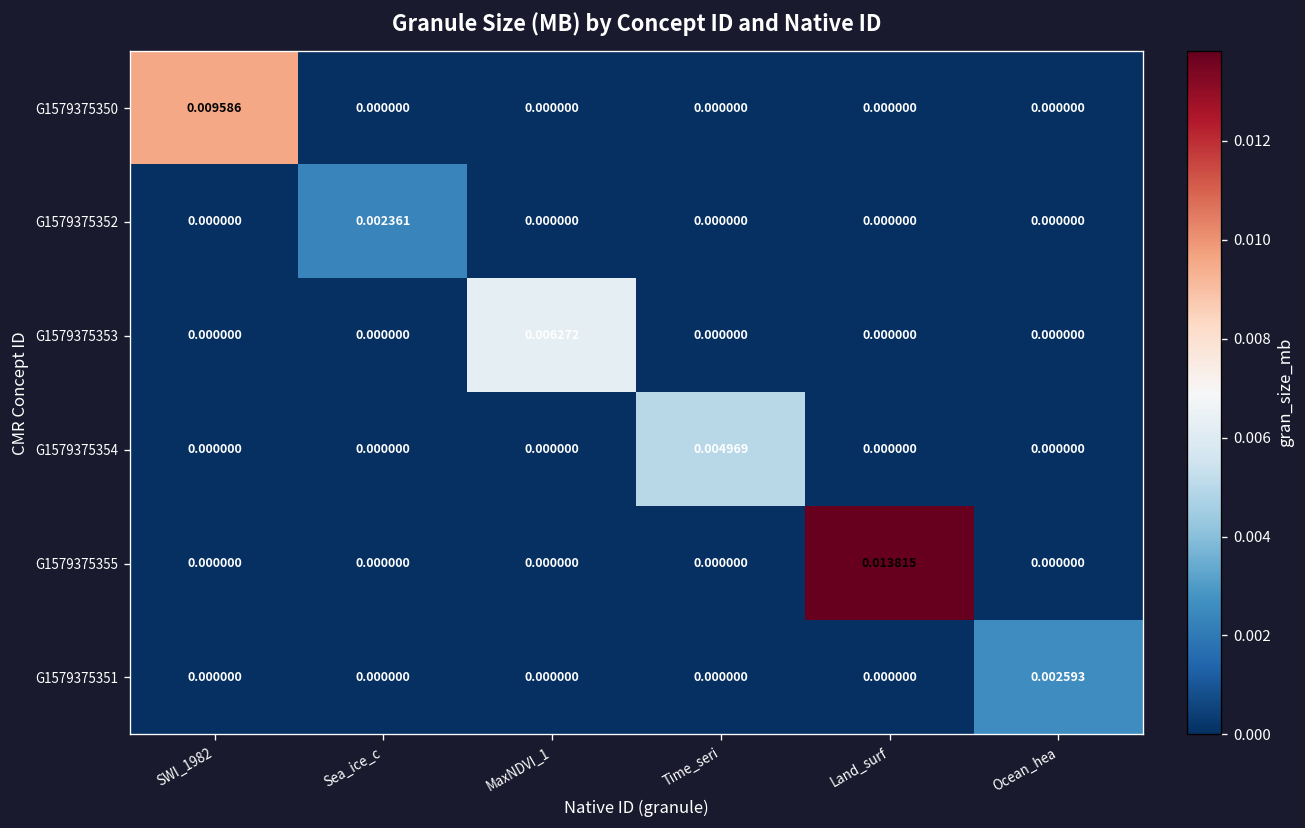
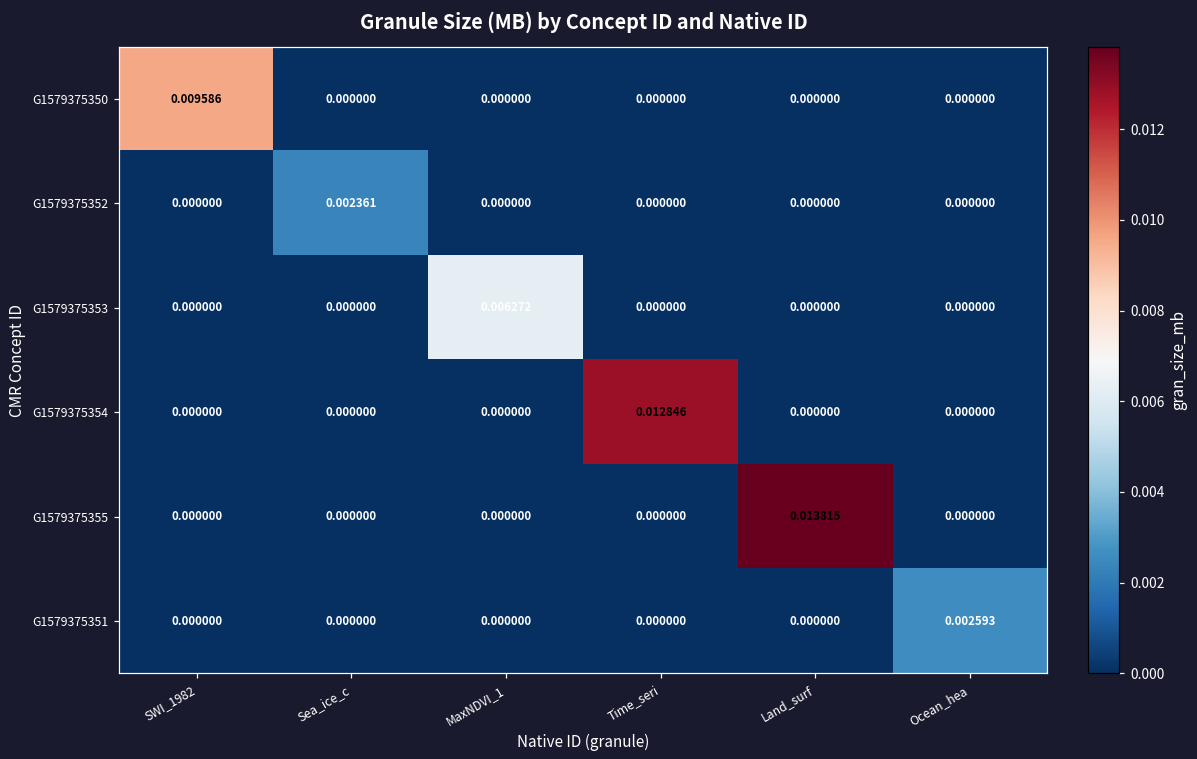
  {
    "G1579375350": {
      "SWI_1982": 0.009586,
      "Sea_ice_c": 0.000000,
      "MaxNDVI_1": 0.000000,
      "Time_seri": 0.000000,
      "Land_surf": 0.000000,
      "Ocean_hea": 0.000000
    },
    "G1579375352": {
      "SWI_1982": 0.000000,
      "Sea_ice_c": 0.002361,
      "MaxNDVI_1": 0.000000,
      "Time_seri": 0.000000,
      "Land_surf": 0.000000,
      "Ocean_hea": 0.000000
    },
    "G1579375353": {
      "SWI_1982": 0.000000,
      "Sea_ice_c": 0.000000,
      "Time_seri": 0.000000,
      "Land_surf": 0.000000,
      "Ocean_hea": 0.000000
    },
    "G1579375354": {
      "SWI_1982": 0.000000,
      "Sea_ice_c": 0.000000,
      "MaxNDVI_1": 0.000000,
-     "Time_seri": 0.004969,
+     "Time_seri": 0.012846,
      "Land_surf": 0.000000,
      "Ocean_hea": 0.000000
    },
    "G1579375355": {
      "SWI_1982": 0.000000,
      "Sea_ice_c": 0.000000,
      "MaxNDVI_1": 0.000000,
      "Time_seri": 0.000000,
      "Land_surf": 0.013815,
      "Ocean_hea": 0.000000
    },
    "G1579375351": {
      "SWI_1982": 0.000000,
      "Sea_ice_c": 0.000000,
      "MaxNDVI_1": 0.000000,
      "Time_seri": 0.000000,
      "Land_surf": 0.000000,
      "Ocean_hea": 0.002593
    }
  }
